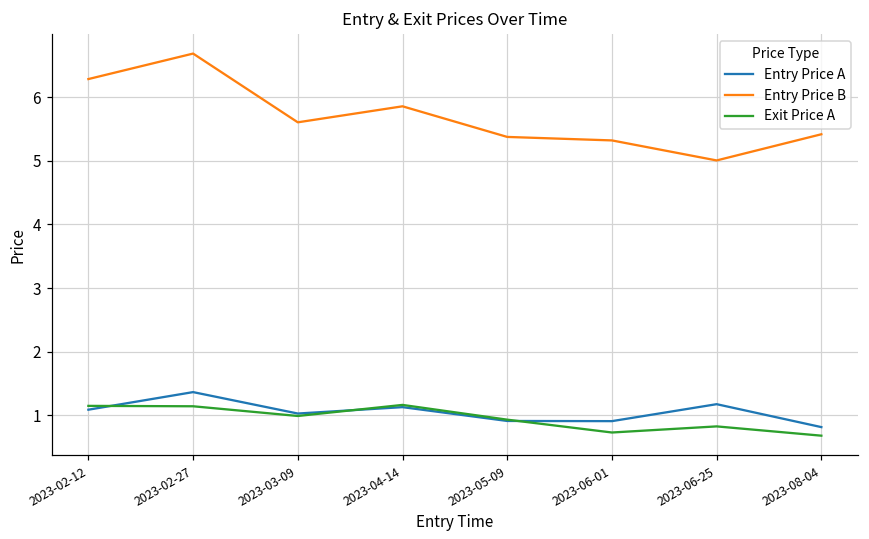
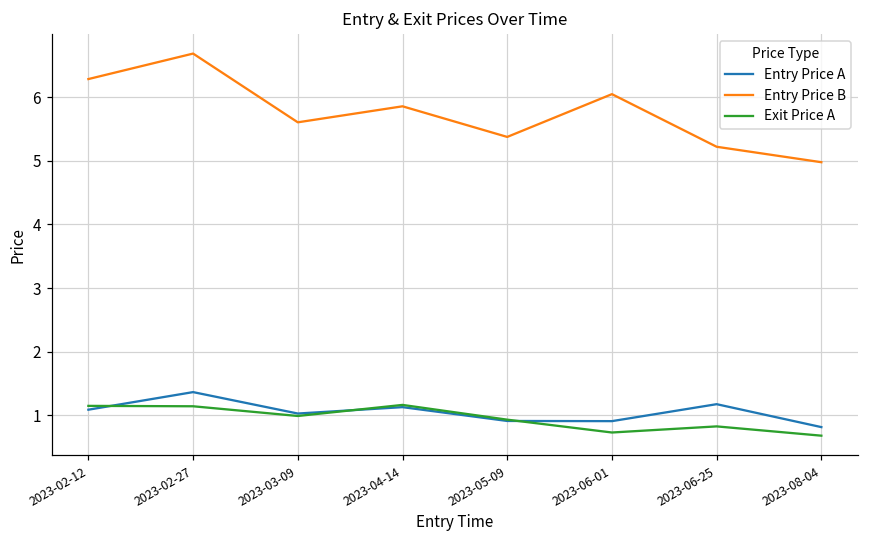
  {
    "Entry Price A": {
      "2023-02-12": 1.1,
      "2023-02-27": 1.4,
      "2023-06-01": 0.9,
      "2023-06-25": 1.2,
      "2023-08-04": 0.8
    },
    "Entry Price B": {
      "2023-02-12": 6.3,
      "2023-02-27": 6.7,
      "2023-03-09": 5.6,
      "2023-04-14": 5.9,
      "2023-05-09": 5.4,
-     "2023-06-01": 5.3,
-     "2023-06-25": 5.0,
-     "2023-08-04": 5.4
+     "2023-06-01": 6.0,
+     "2023-06-25": 5.2,
+     "2023-08-04": 5.0
    },
    "Exit Price A": {
      "2023-02-12": 1.1,
      "2023-02-27": 1.1,
      "2023-06-01": 0.7,
      "2023-06-25": 0.8,
      "2023-08-04": 0.7
    }
  }
